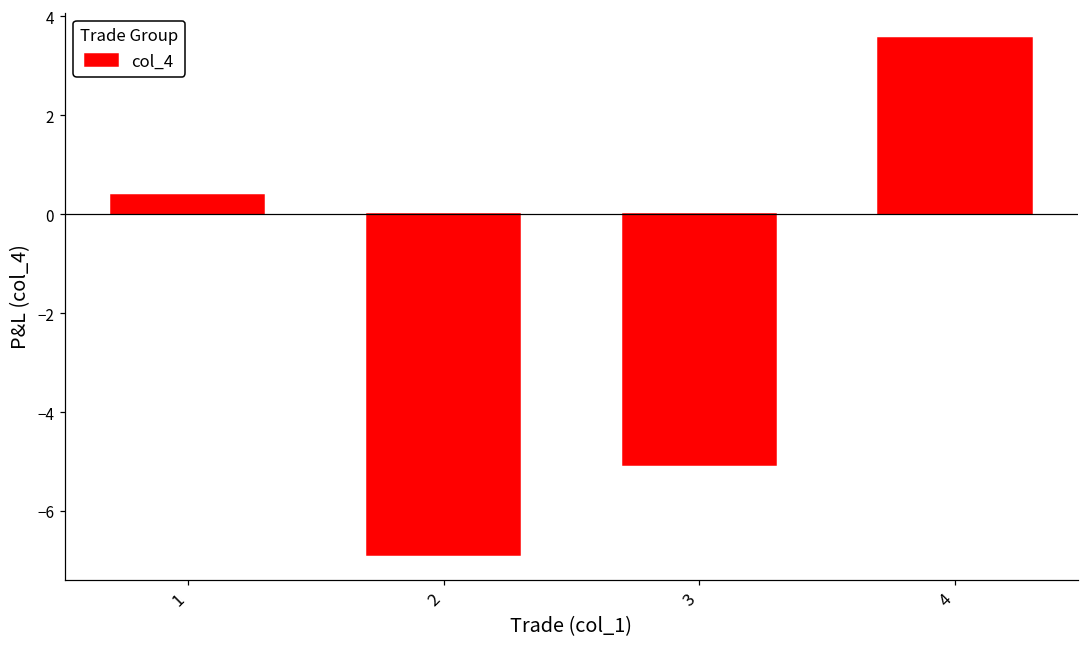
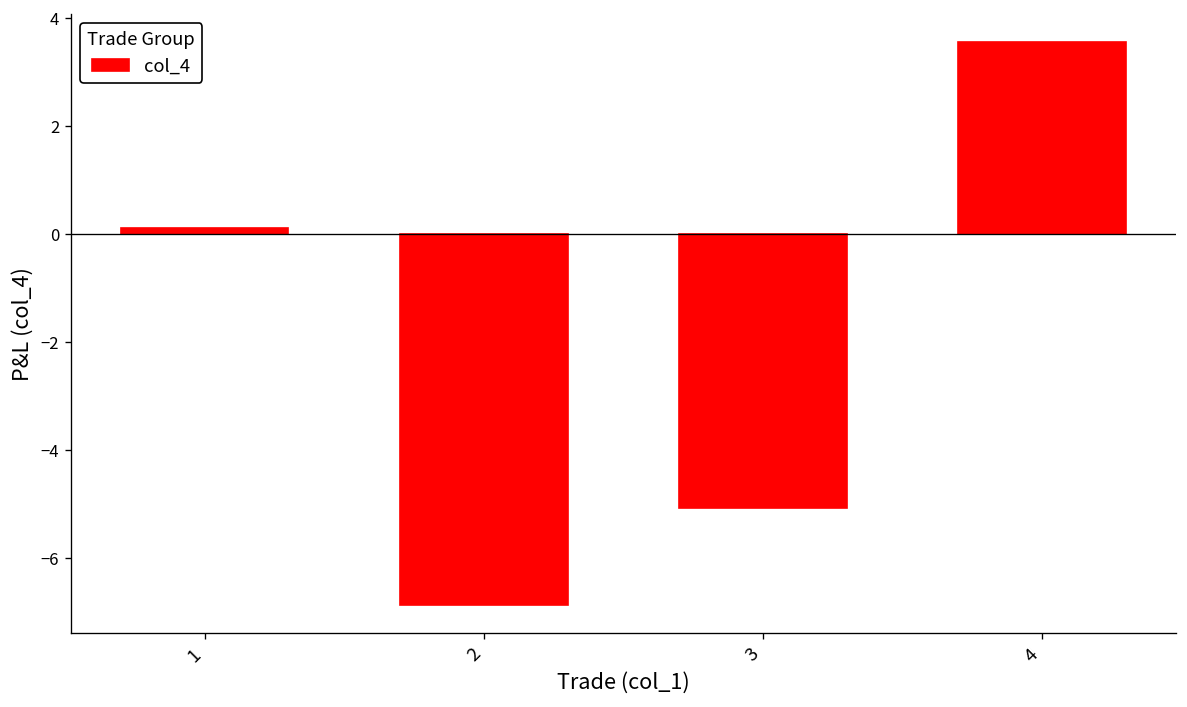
  {
-   "1": 0.4,
+   "1": 0.1,
    "2": -6.9,
    "3": -5.1,
    "4": 3.6
  }
